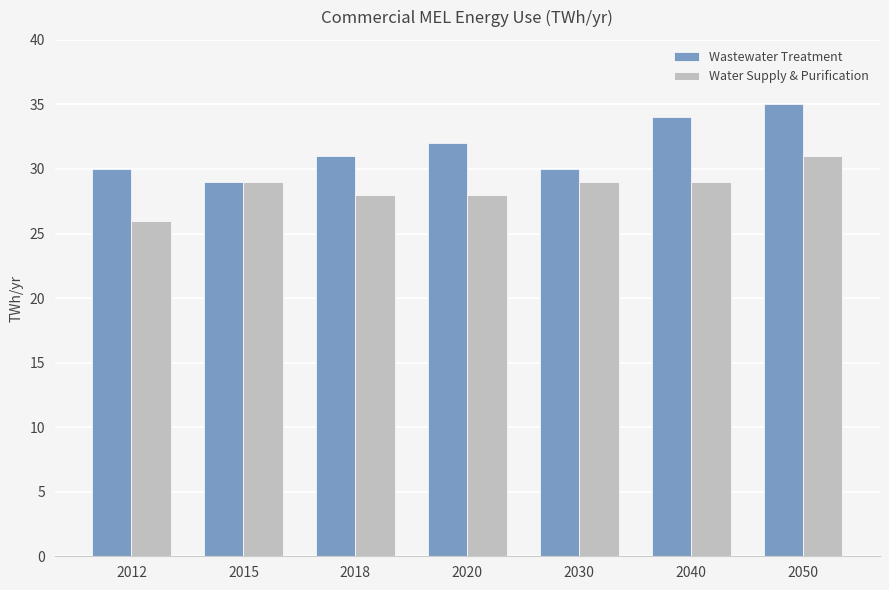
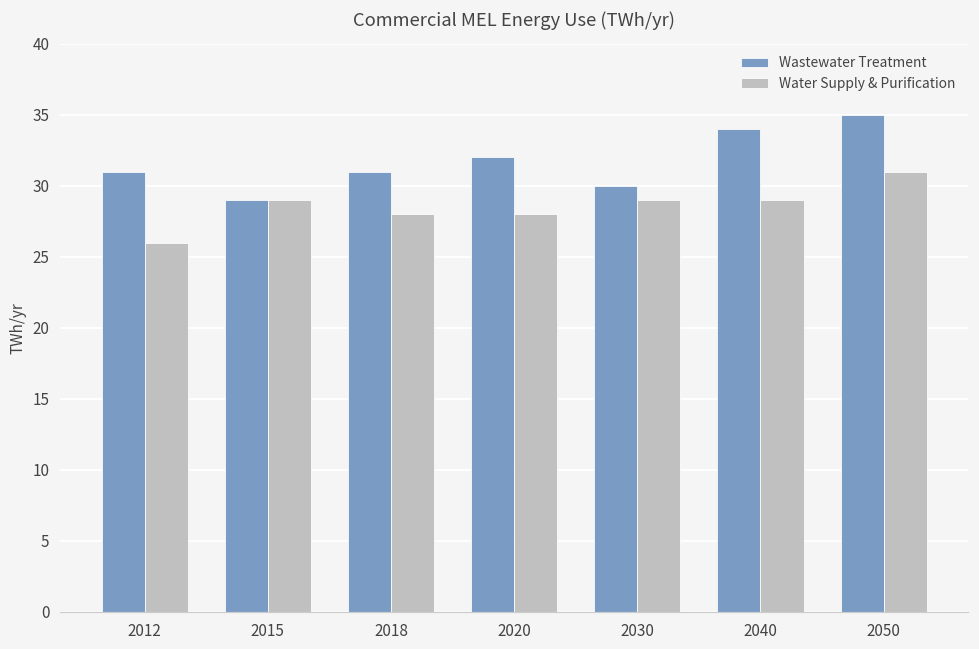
  {
    "Wastewater Treatment": {
-     "2012": 30,
+     "2012": 31,
      "2015": 29,
      "2018": 31,
      "2020": 32,
      "2030": 30,
      "2040": 34,
      "2050": 35
    },
    "Water Supply & Purification": {
      "2012": 26,
      "2015": 29,
      "2018": 28,
      "2020": 28,
      "2030": 29,
      "2040": 29,
      "2050": 31
    }
  }
